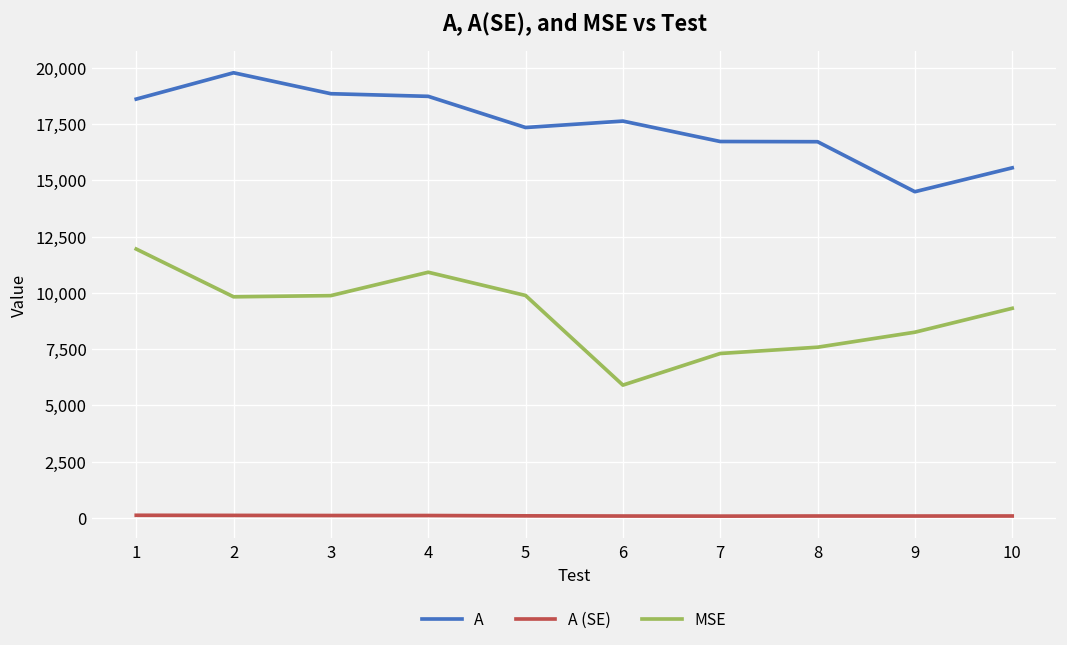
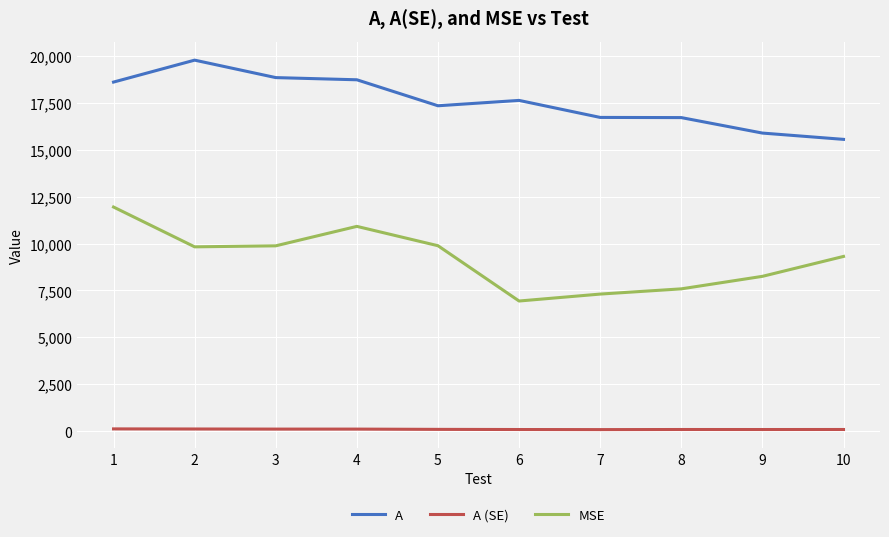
  {
    "A": {
      "1": "18,600",
      "2": "19,800",
      "3": "18,800",
      "4": "18,700",
      "5": "17,300",
      "6": "17,600",
      "7": "16,700",
      "8": "16,700",
-     "9": "14,500",
+     "9": "15,900",
      "10": "15,600"
    },
    "A (SE)": {
      "1": "100",
      "2": "100",
      "3": "100",
      "4": "100",
      "5": "100",
      "6": "100",
      "7": "100",
      "8": "100",
      "9": "100",
      "10": "100"
    },
    "MSE": {
      "1": "11,900",
      "2": "9,800",
      "3": "9,900",
      "4": "10,900",
      "5": "9,900",
-     "6": "5,900",
+     "6": "6,900",
      "7": "7,300",
      "8": "7,600",
      "9": "8,300",
      "10": "9,300"
    }
  }
